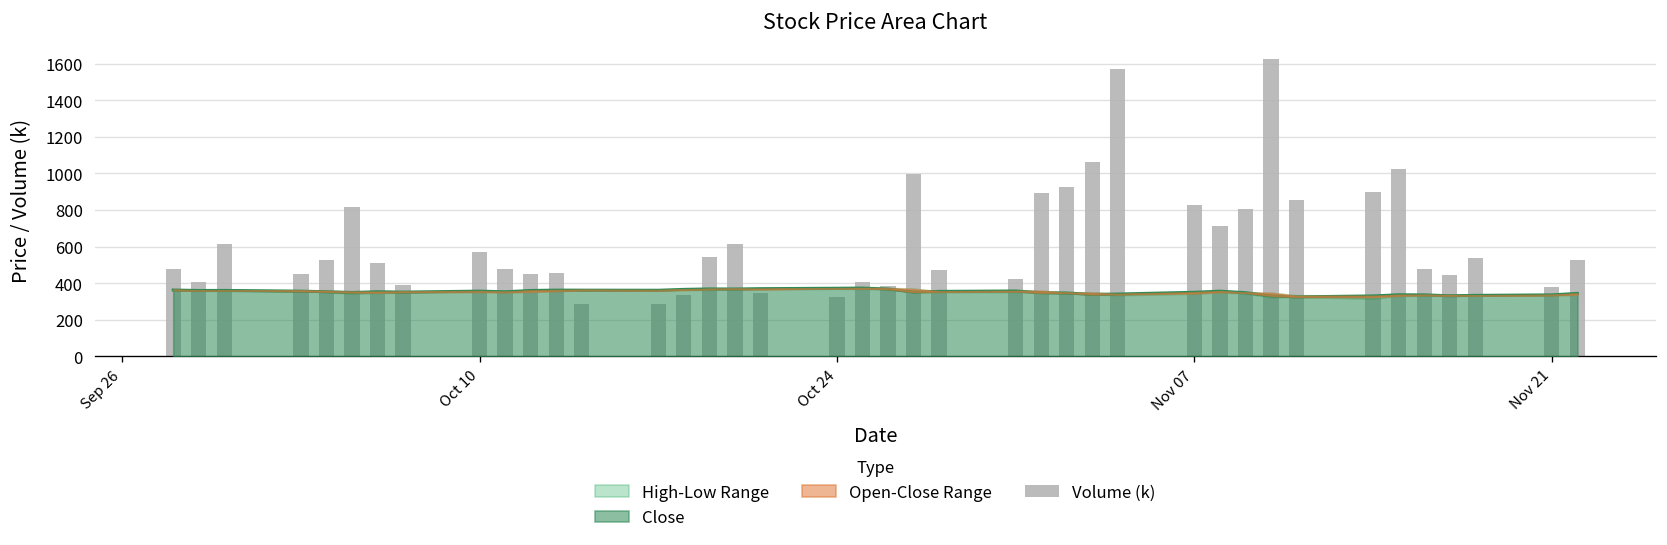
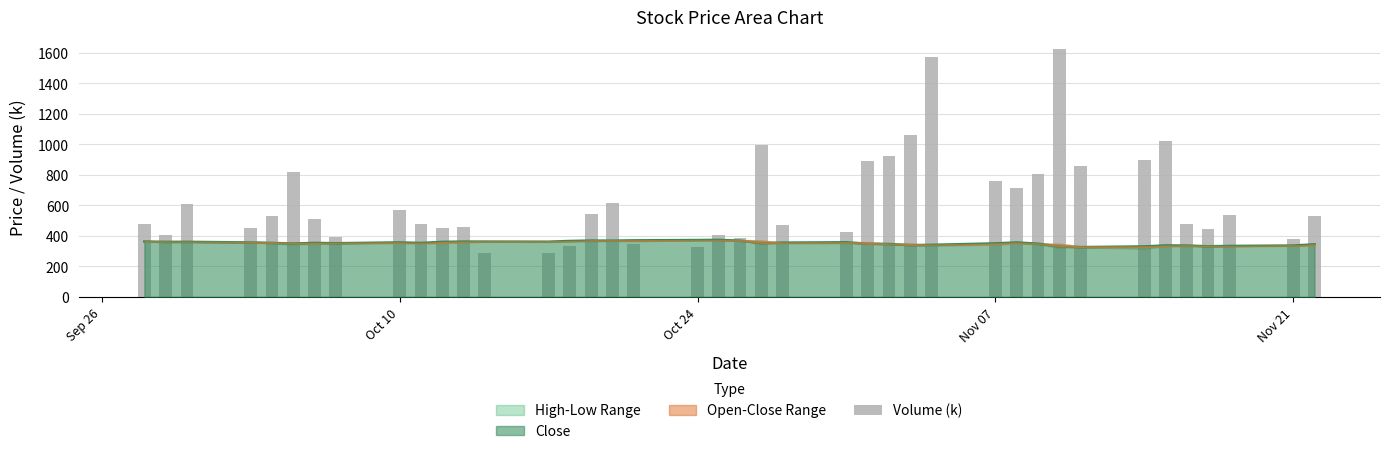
  {
    "Volume (k)": {
      "Oct 10": 570,
      "Oct 24": 320,
-     "Nov 07": 830,
+     "Nov 07": 760,
      "Nov 21": 380
    }
  }
